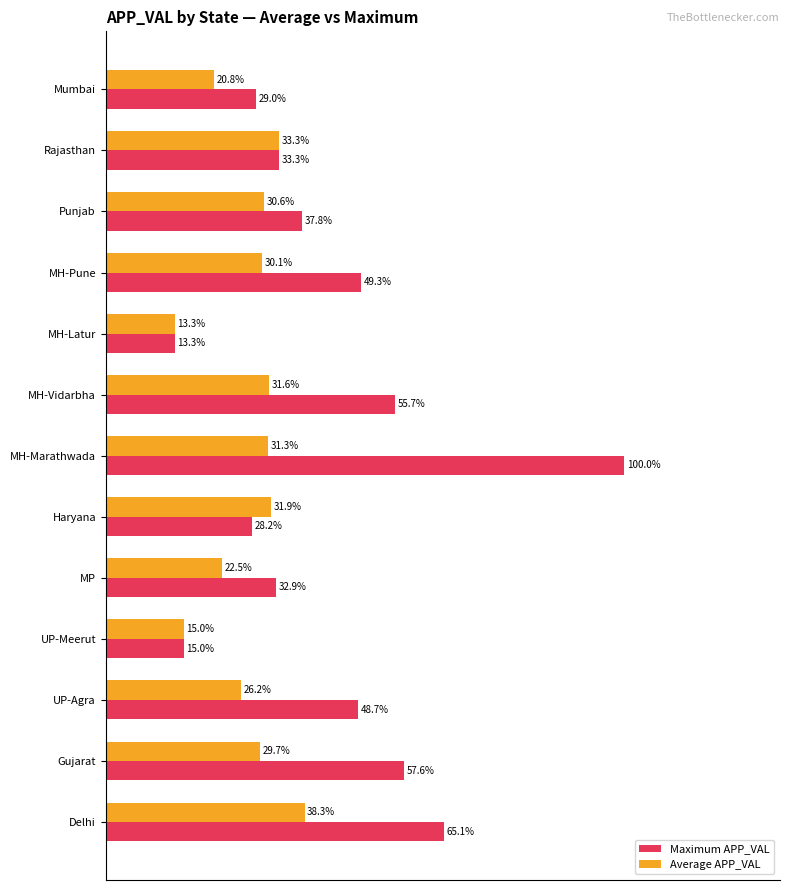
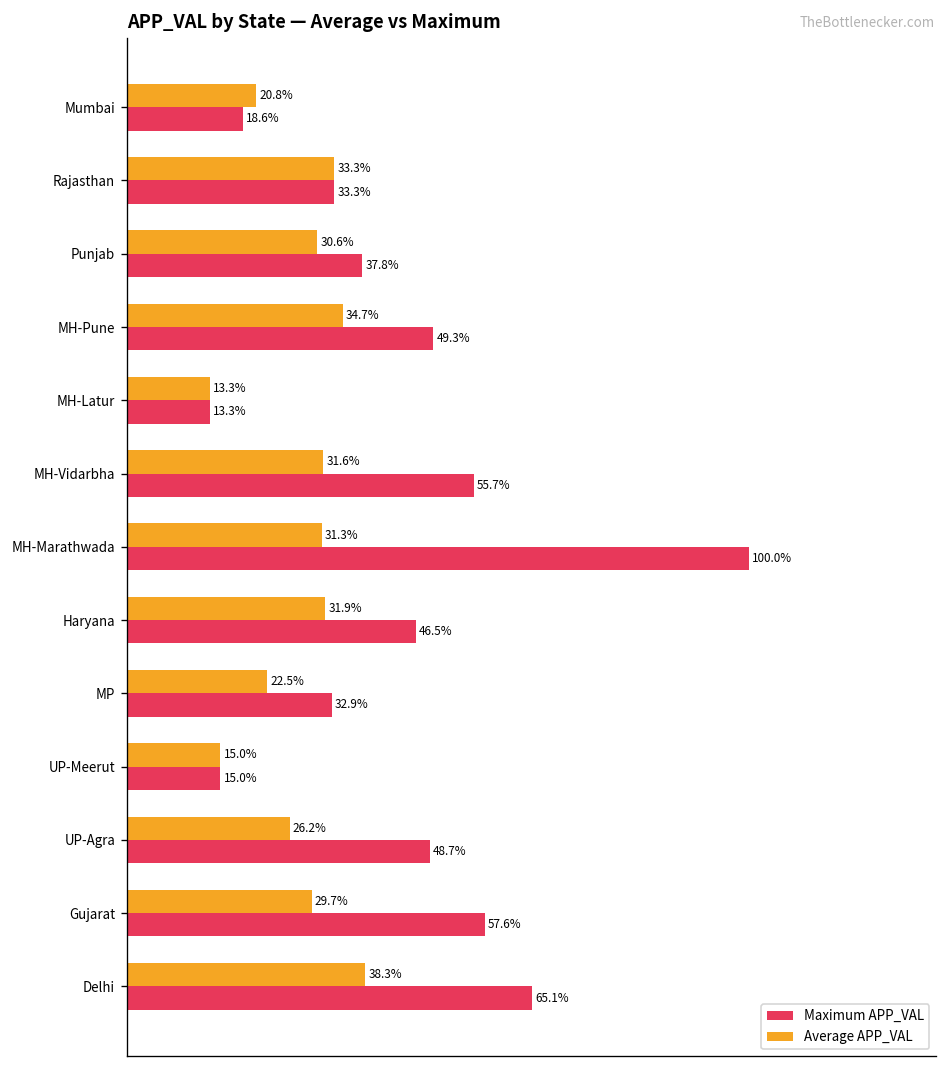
  {
    "Maximum APP_VAL": {
-     "Mumbai": "29.0%",
+     "Mumbai": "18.6%",
      "Rajasthan": "33.3%",
      "Punjab": "37.8%",
      "MH-Pune": "49.3%",
      "MH-Latur": "13.3%",
      "MH-Vidarbha": "55.7%",
      "MH-Marathwada": "100.0%",
-     "Haryana": "28.2%",
+     "Haryana": "46.5%",
      "MP": "32.9%",
      "UP-Meerut": "15.0%",
      "UP-Agra": "48.7%",
      "Gujarat": "57.6%",
      "Delhi": "65.1%"
    },
    "Average APP_VAL": {
      "Mumbai": "20.8%",
      "Rajasthan": "33.3%",
      "Punjab": "30.6%",
-     "MH-Pune": "30.1%",
+     "MH-Pune": "34.7%",
      "MH-Latur": "13.3%",
      "MH-Vidarbha": "31.6%",
      "MH-Marathwada": "31.3%",
      "Haryana": "31.9%",
      "MP": "22.5%",
      "UP-Meerut": "15.0%",
      "UP-Agra": "26.2%",
      "Gujarat": "29.7%",
      "Delhi": "38.3%"
    }
  }
